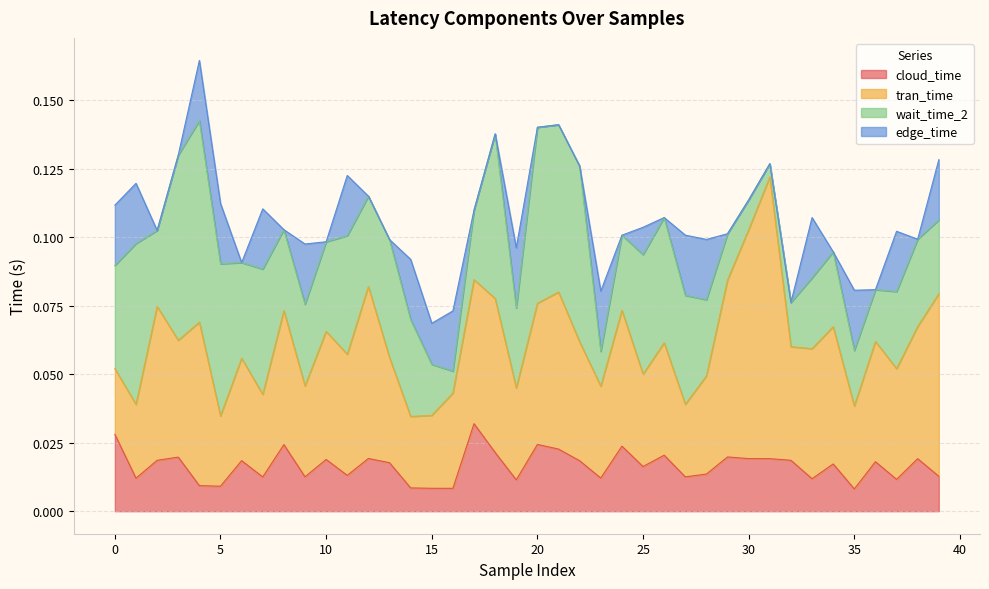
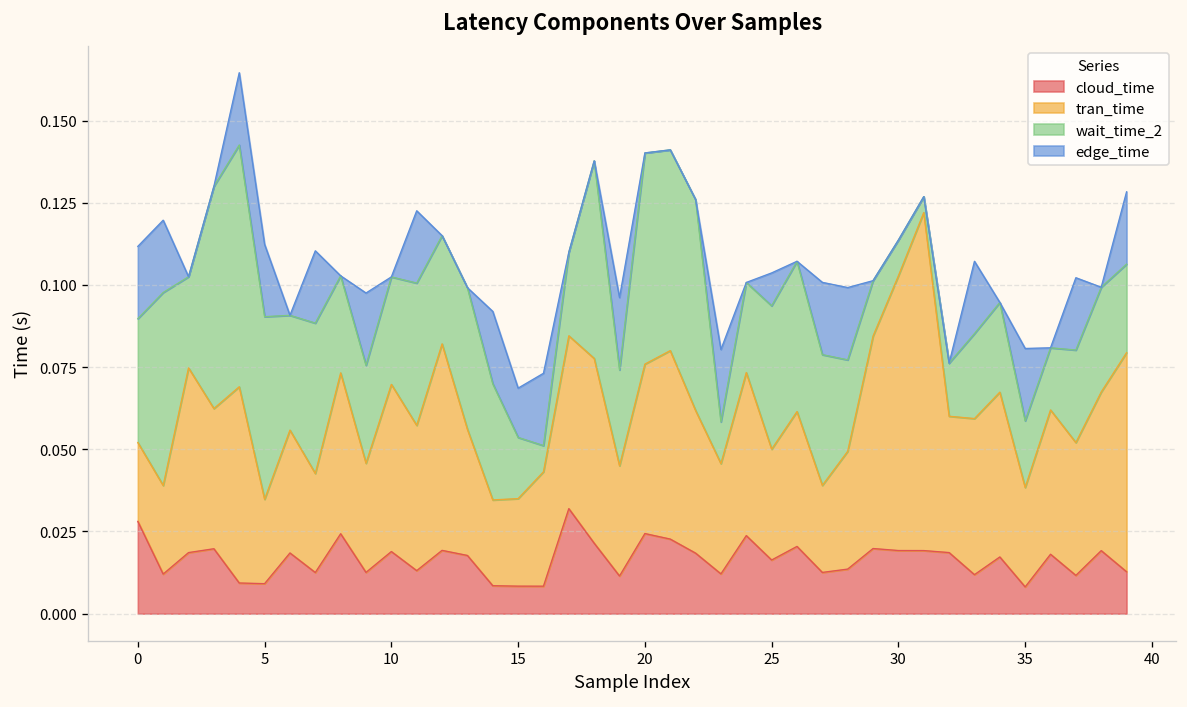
  {
    "cloud_time": {
      "0": 0.028,
      "5": 0.009,
      "10": 0.019,
      "15": 0.008,
      "20": 0.024,
      "25": 0.016,
      "30": 0.019,
      "35": 0.008
    },
    "tran_time": {
      "0": 0.024,
      "5": 0.026,
-     "10": 0.047,
+     "10": 0.051,
      "15": 0.027,
      "20": 0.052,
      "25": 0.034,
      "30": 0.084,
      "35": 0.030
    },
    "wait_time_2": {
      "0": 0.038,
      "5": 0.056,
      "15": 0.019,
      "25": 0.044,
      "35": 0.020
    },
    "edge_time": {
      "0": 0.022,
      "5": 0.022,
      "15": 0.015,
      "25": 0.010,
      "35": 0.022
    }
  }
